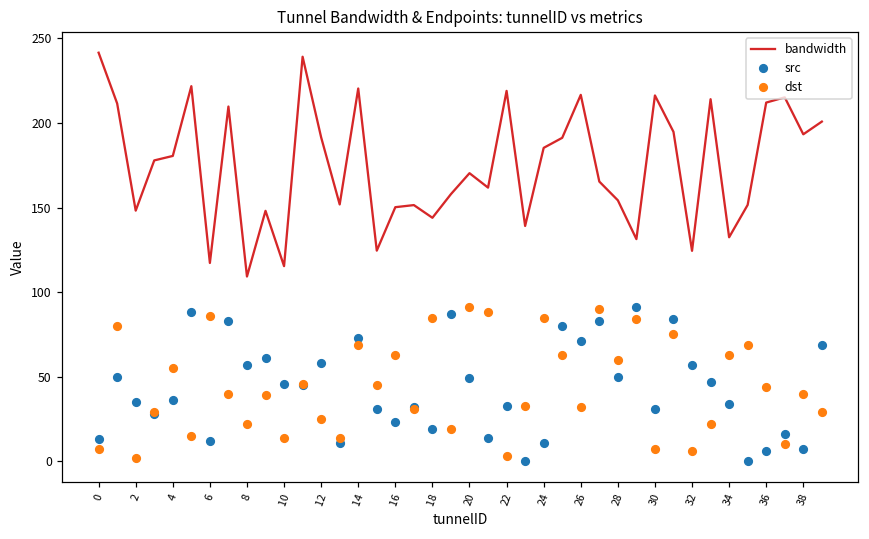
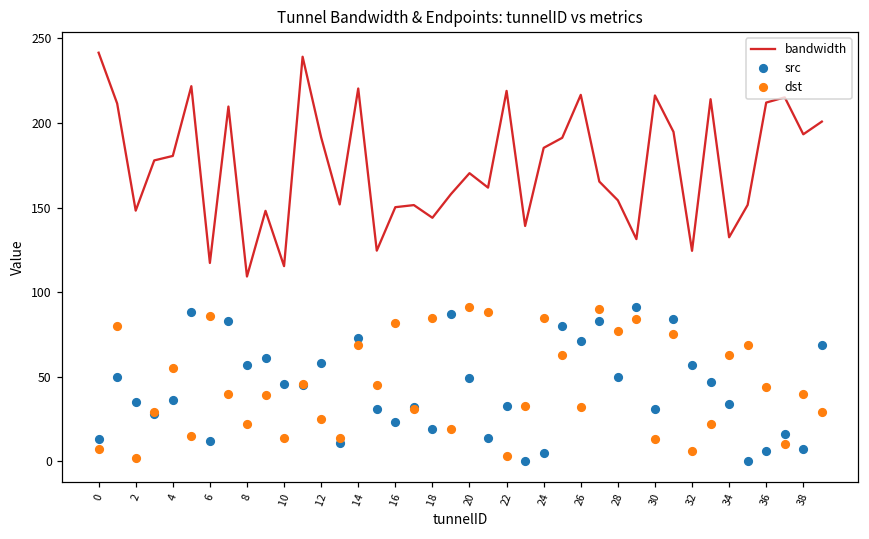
  {
    "bandwidth": {
      "0": 242,
      "2": 148,
      "4": 181,
      "6": 117,
      "8": 109,
      "10": 115,
      "12": 192,
      "14": 220,
      "16": 150,
      "18": 144,
      "20": 170,
      "22": 219,
      "24": 185,
      "26": 217,
      "28": 154,
      "30": 216,
      "32": 124,
      "34": 132,
      "36": 212,
      "38": 193
    },
    "src": {
      "0": 13,
      "2": 35,
      "4": 36,
      "6": 12,
      "8": 57,
      "10": 46,
      "12": 58,
      "14": 73,
      "16": 23,
      "18": 19,
      "20": 49,
      "22": 33,
-     "24": 11,
+     "24": 5,
      "26": 71,
      "28": 50,
      "30": 31,
      "32": 57,
      "34": 34,
      "36": 6,
      "38": 7
    },
    "dst": {
      "0": 7,
      "2": 2,
      "4": 55,
      "6": 86,
      "8": 22,
      "10": 14,
      "12": 25,
      "14": 69,
-     "16": 63,
+     "16": 82,
      "18": 85,
      "20": 91,
      "22": 3,
      "24": 85,
      "26": 32,
-     "28": 60,
-     "30": 7,
+     "28": 77,
+     "30": 13,
      "32": 6,
      "34": 63,
      "36": 44,
      "38": 40
    }
  }
